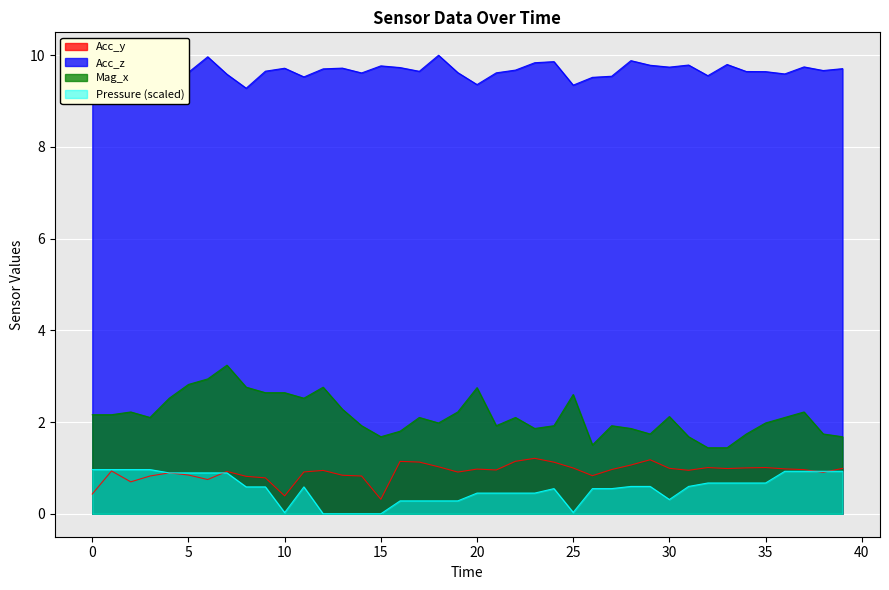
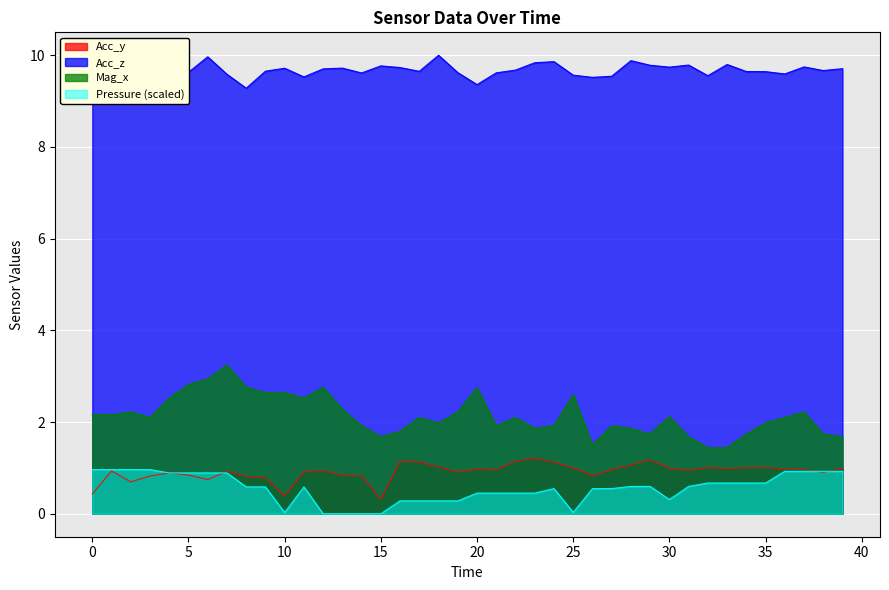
  {
    "Acc_y": {
      "0": 0.4,
      "10": 0.4,
      "15": 0.3,
      "20": 1.0,
      "25": 1.0,
      "30": 1.0,
      "35": 1.0
    },
    "Acc_z": {
      "10": 9.7,
      "15": 9.8,
      "20": 9.4,
-     "25": 9.3,
+     "25": 9.6,
      "30": 9.7,
      "35": 9.6
    },
    "Mag_x": {
      "0": 2.2,
      "5": 2.8,
      "10": 2.6,
      "15": 1.7,
      "20": 2.8,
      "25": 2.6,
      "30": 2.1,
      "35": 2.0
    },
    "Pressure (scaled)": {
      "0": 1.0,
      "10": 0.0,
      "15": 0.0,
      "20": 0.5,
      "25": 0.0,
      "30": 0.3,
      "35": 0.7
    }
  }
